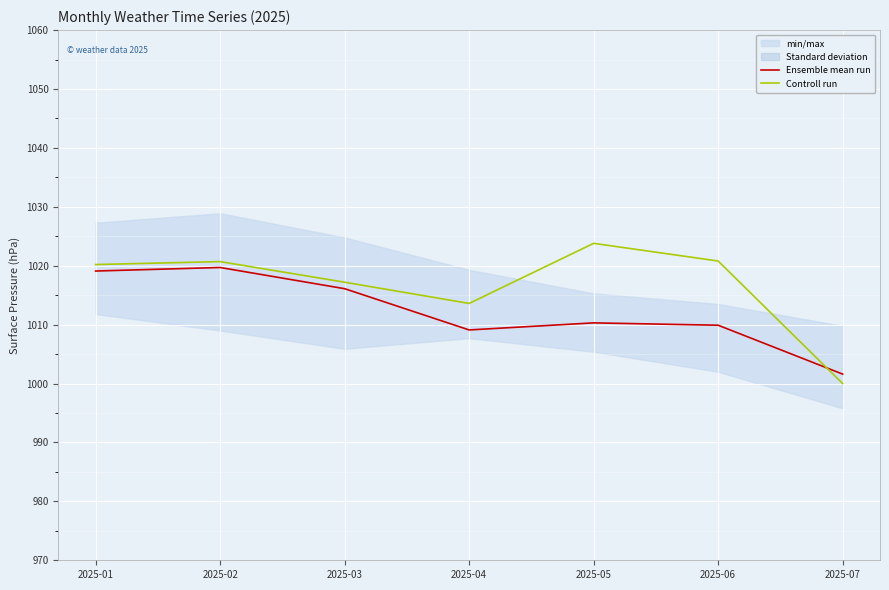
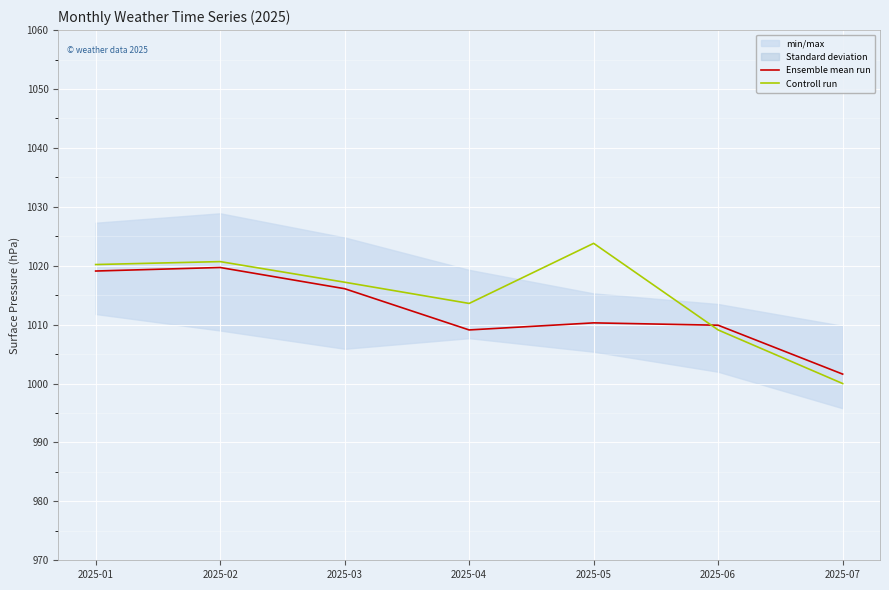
  {
    "Ensemble mean run": {
      "2025-01": 1019,
      "2025-02": 1020,
      "2025-03": 1016,
      "2025-04": 1009,
      "2025-05": 1010,
      "2025-06": 1010,
      "2025-07": 1002
    },
    "Controll run": {
      "2025-01": 1020,
      "2025-02": 1021,
      "2025-03": 1017,
      "2025-04": 1014,
      "2025-05": 1024,
-     "2025-06": 1021,
+     "2025-06": 1009,
      "2025-07": 1000
    }
  }
